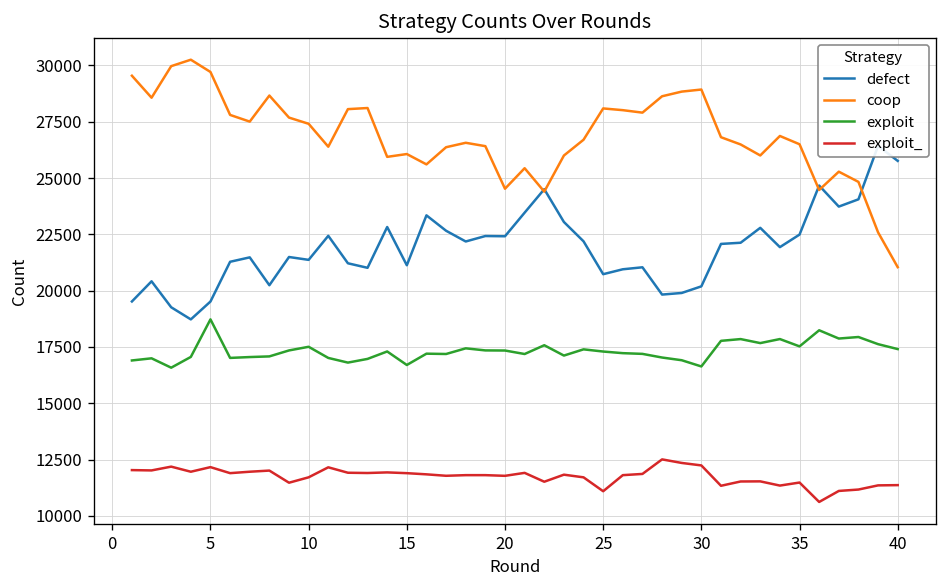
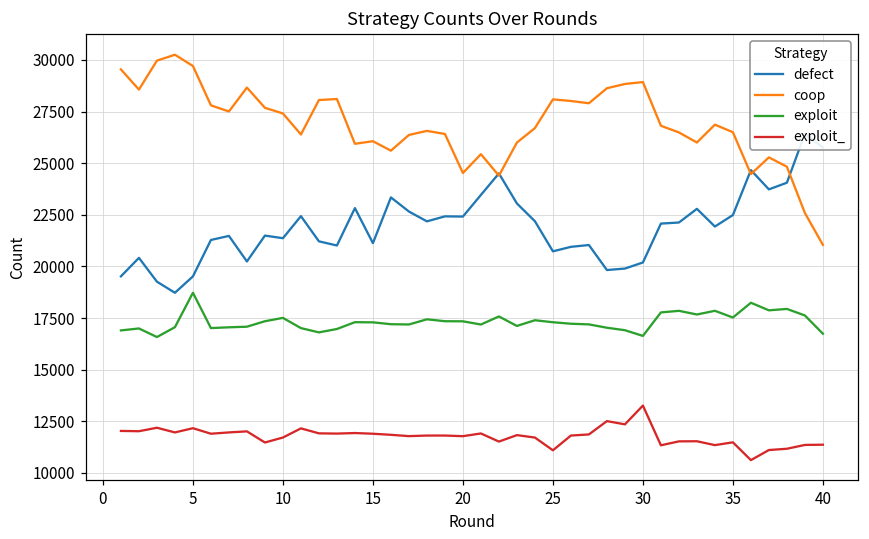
  {
    "defect": {
      "5": 19500,
      "10": 21400,
      "15": 21100,
      "20": 22400,
      "25": 20700,
      "30": 20200,
      "35": 22500
    },
    "coop": {
      "5": 29700,
      "10": 27400,
      "15": 26100,
      "20": 24500,
      "25": 28100,
      "30": 28900,
      "35": 26500,
      "40": 21000
    },
    "exploit": {
      "5": 18700,
      "10": 17500,
-     "15": 16700,
+     "15": 17300,
      "20": 17300,
      "25": 17300,
      "30": 16600,
      "35": 17500,
-     "40": 17400
+     "40": 16700
    },
    "exploit_": {
      "5": 12200,
      "10": 11700,
      "15": 11900,
      "20": 11800,
      "25": 11100,
-     "30": 12200,
+     "30": 13300,
      "35": 11500,
      "40": 11400
    }
  }
